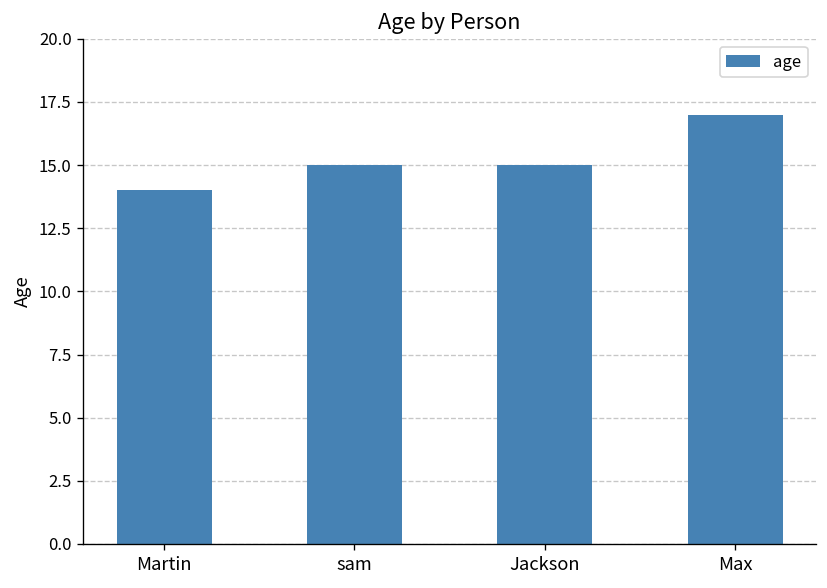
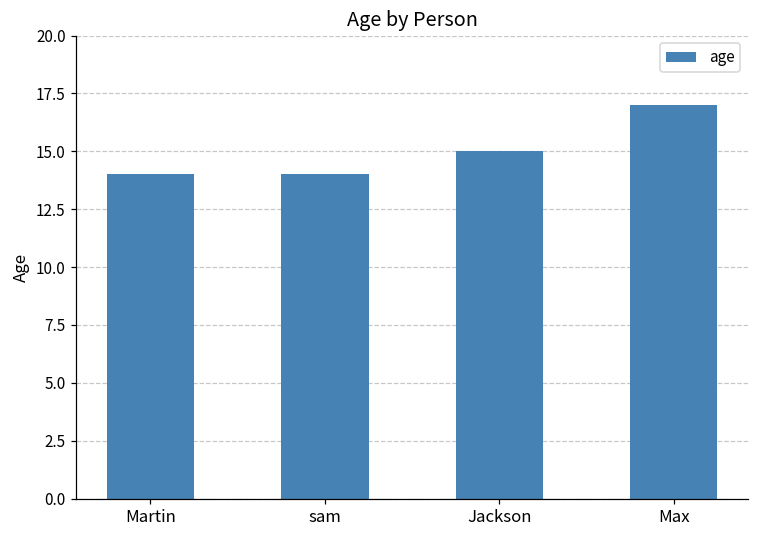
  {
    "Martin": 14,
-   "sam": 15,
+   "sam": 14,
    "Jackson": 15,
    "Max": 17
  }
